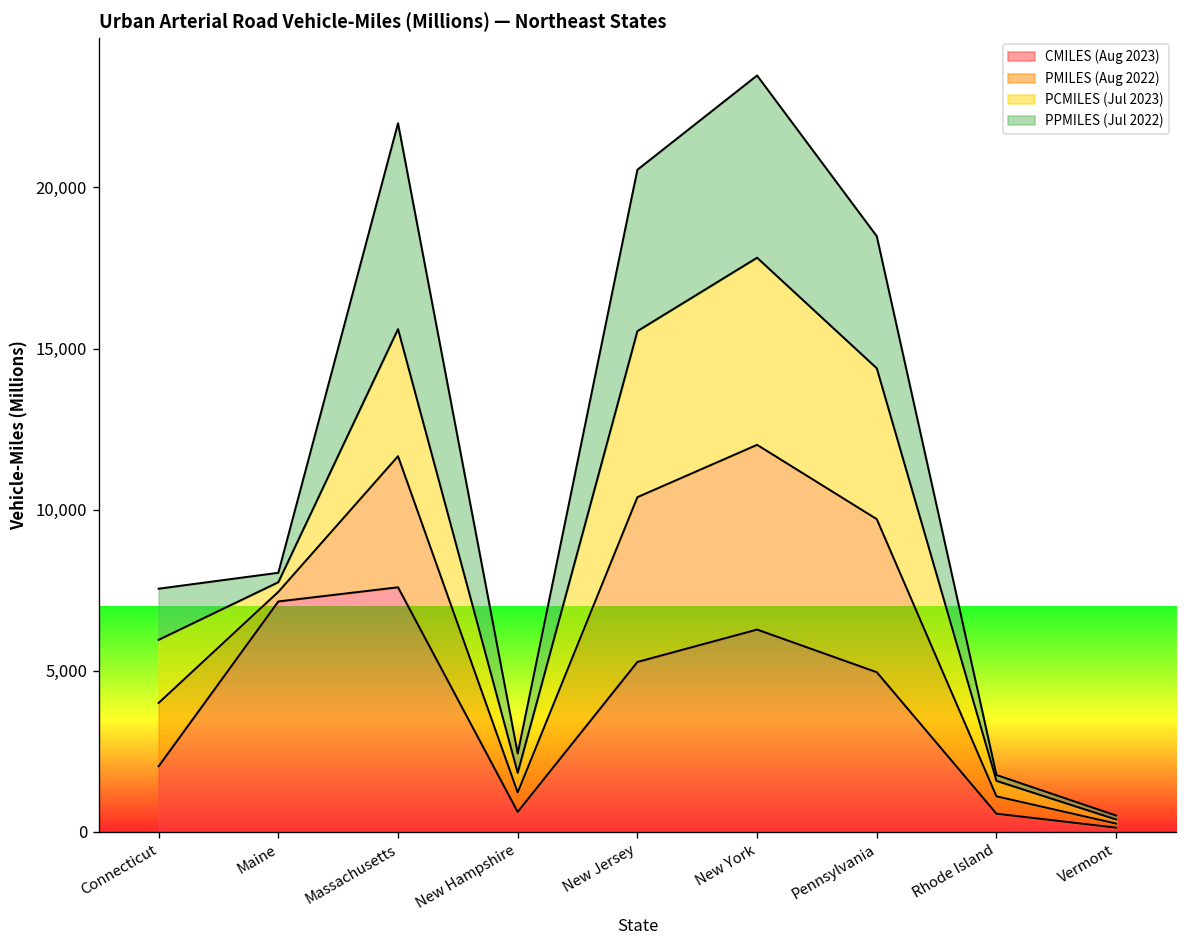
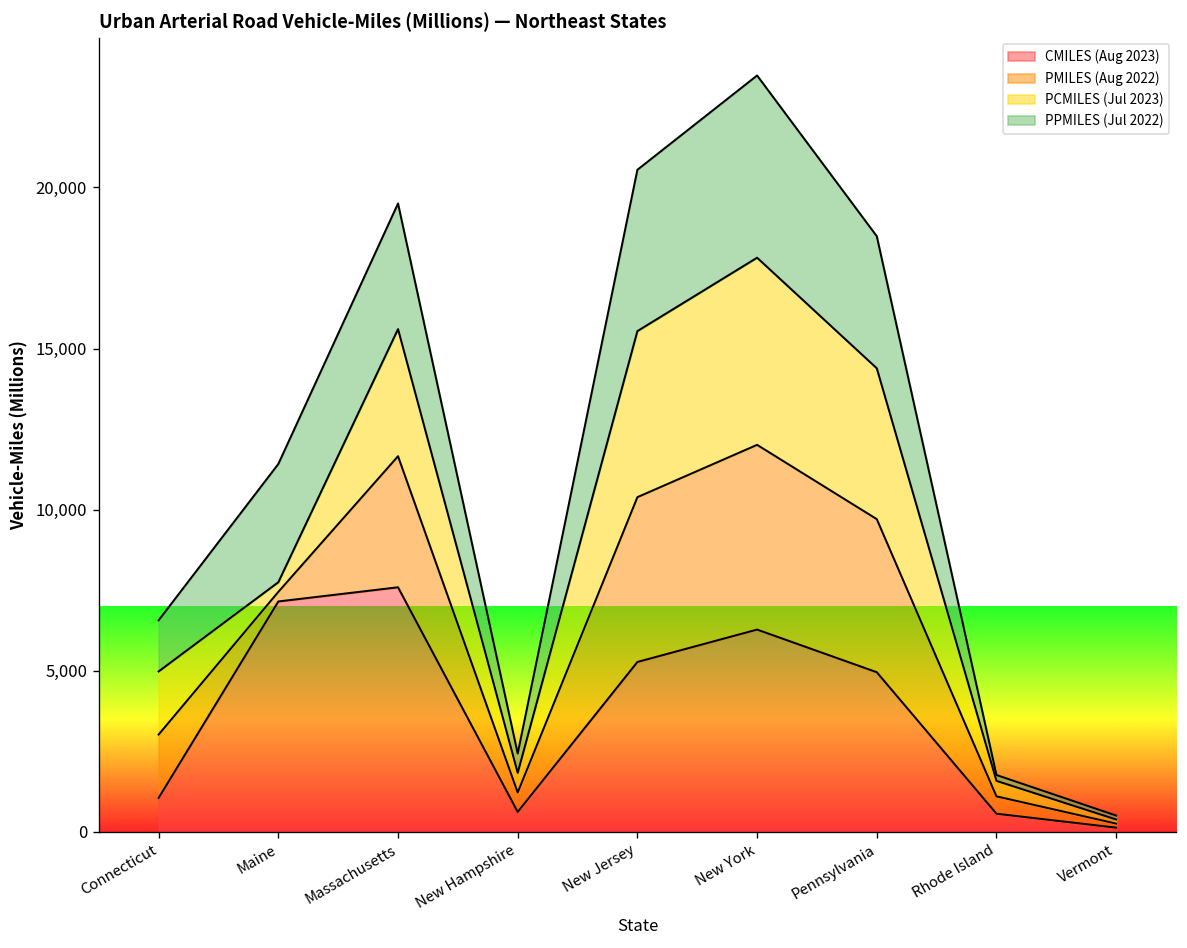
  {
    "CMILES (Aug 2023)": {
-     "Connecticut": "2,000",
+     "Connecticut": "1,100",
      "Maine": "7,100",
      "Massachusetts": "7,600",
      "New Hampshire": "600",
      "New Jersey": "5,300",
      "New York": "6,300",
      "Pennsylvania": "5,000",
      "Rhode Island": "600",
      "Vermont": "100"
    },
    "PPMILES (Jul 2022)": {
      "Connecticut": "1,600",
-     "Maine": "300",
-     "Massachusetts": "6,400",
+     "Maine": "3,700",
+     "Massachusetts": "3,900",
      "New Hampshire": "600",
      "New Jersey": "5,000",
      "New York": "5,700",
      "Pennsylvania": "4,100",
      "Rhode Island": "200",
      "Vermont": "100"
    }
  }
